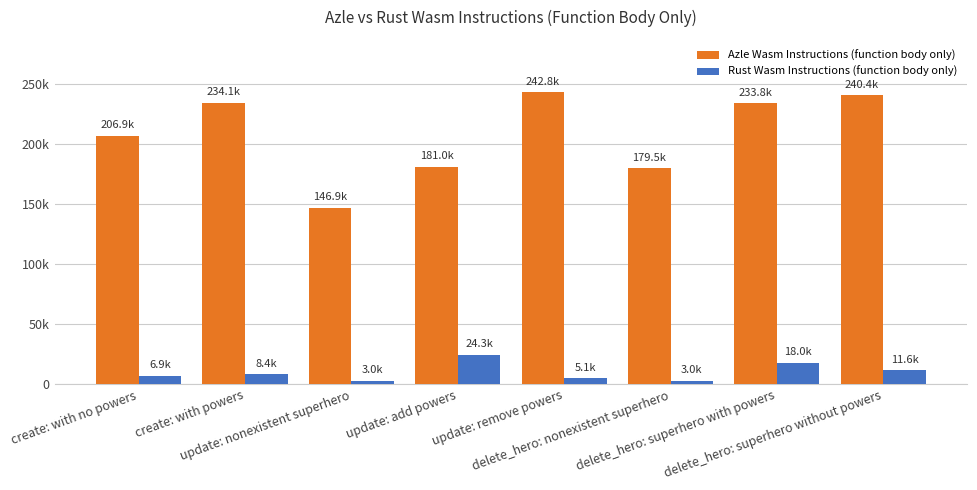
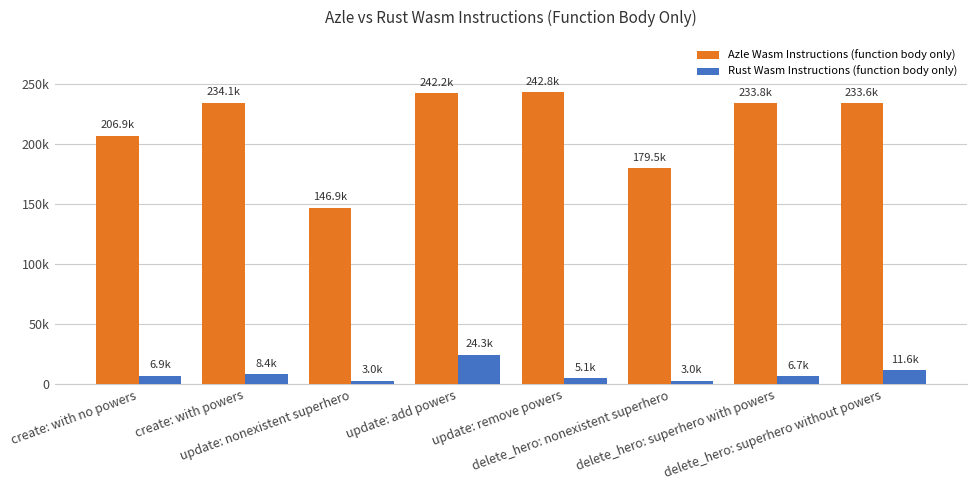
  {
    "Azle Wasm Instructions (function body only)": {
      "create: with no powers": "206.9k",
      "create: with powers": "234.1k",
      "update: nonexistent superhero": "146.9k",
-     "update: add powers": "181.0k",
+     "update: add powers": "242.2k",
      "update: remove powers": "242.8k",
      "delete_hero: nonexistent superhero": "179.5k",
      "delete_hero: superhero with powers": "233.8k",
-     "delete_hero: superhero without powers": "240.4k"
+     "delete_hero: superhero without powers": "233.6k"
    },
    "Rust Wasm Instructions (function body only)": {
      "create: with no powers": "6.9k",
      "create: with powers": "8.4k",
      "update: nonexistent superhero": "3.0k",
      "update: add powers": "24.3k",
      "update: remove powers": "5.1k",
      "delete_hero: nonexistent superhero": "3.0k",
-     "delete_hero: superhero with powers": "18.0k",
+     "delete_hero: superhero with powers": "6.7k",
      "delete_hero: superhero without powers": "11.6k"
    }
  }
